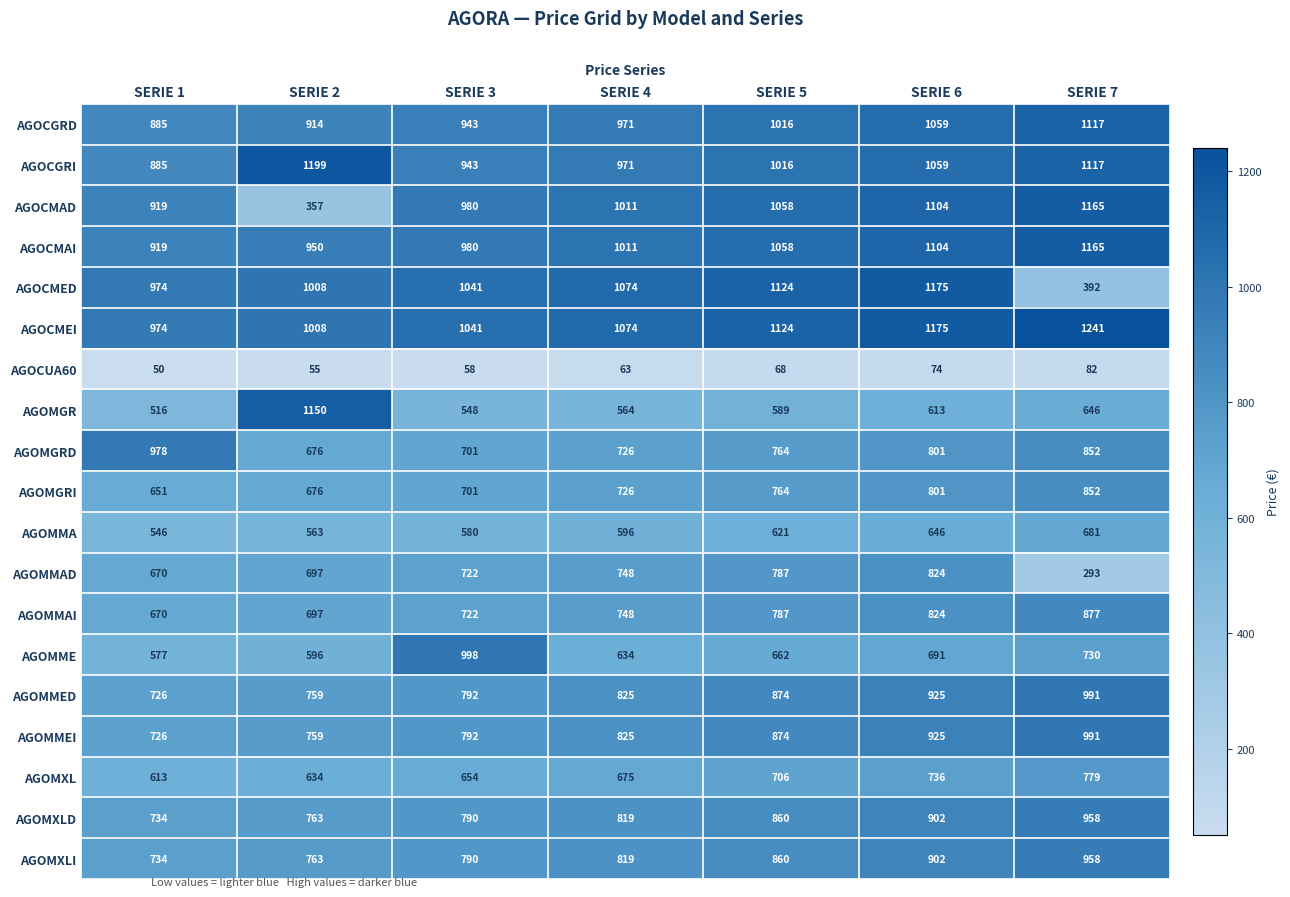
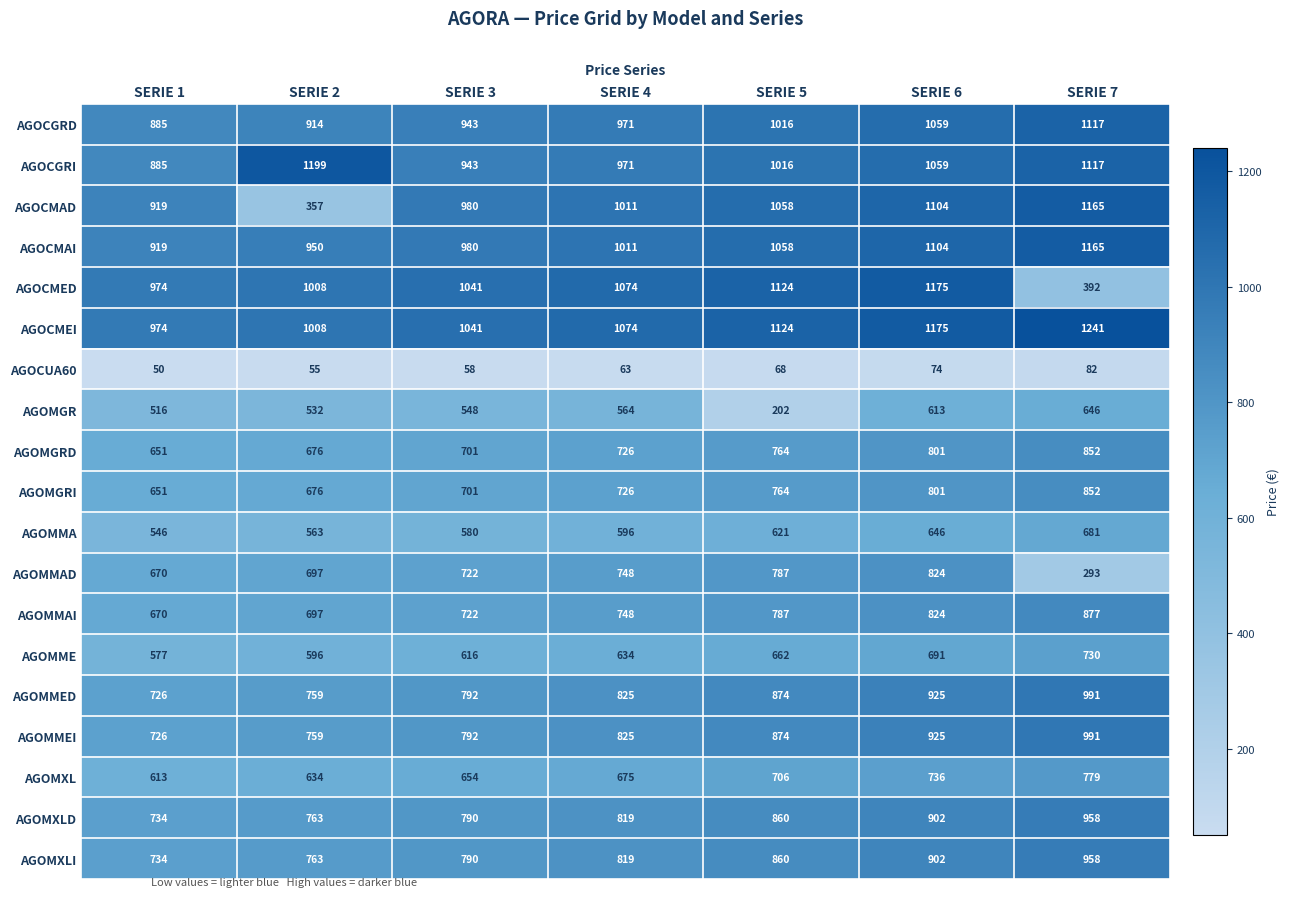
  {
    "AGOCGRD": {
      "SERIE 1": 885,
      "SERIE 2": 914,
      "SERIE 3": 943,
      "SERIE 4": 971,
      "SERIE 5": 1016,
      "SERIE 6": 1059,
      "SERIE 7": 1117
    },
    "AGOCGRI": {
      "SERIE 1": 885,
      "SERIE 2": 1199,
      "SERIE 3": 943,
      "SERIE 4": 971,
      "SERIE 5": 1016,
      "SERIE 6": 1059,
      "SERIE 7": 1117
    },
    "AGOCMAD": {
      "SERIE 1": 919,
      "SERIE 2": 357,
      "SERIE 3": 980,
      "SERIE 4": 1011,
      "SERIE 5": 1058,
      "SERIE 6": 1104,
      "SERIE 7": 1165
    },
    "AGOCMAI": {
      "SERIE 1": 919,
      "SERIE 2": 950,
      "SERIE 3": 980,
      "SERIE 4": 1011,
      "SERIE 5": 1058,
      "SERIE 6": 1104,
      "SERIE 7": 1165
    },
    "AGOCMED": {
      "SERIE 1": 974,
      "SERIE 2": 1008,
      "SERIE 3": 1041,
      "SERIE 4": 1074,
      "SERIE 5": 1124,
      "SERIE 6": 1175,
      "SERIE 7": 392
    },
    "AGOCMEI": {
      "SERIE 1": 974,
      "SERIE 2": 1008,
      "SERIE 3": 1041,
      "SERIE 4": 1074,
      "SERIE 5": 1124,
      "SERIE 6": 1175,
      "SERIE 7": 1241
    },
    "AGOCUA60": {
      "SERIE 1": 50,
      "SERIE 2": 55,
      "SERIE 3": 58,
      "SERIE 4": 63,
      "SERIE 5": 68,
      "SERIE 6": 74,
      "SERIE 7": 82
    },
    "AGOMGR": {
      "SERIE 1": 516,
-     "SERIE 2": 1150,
+     "SERIE 2": 532,
      "SERIE 3": 548,
      "SERIE 4": 564,
-     "SERIE 5": 589,
+     "SERIE 5": 202,
      "SERIE 6": 613,
      "SERIE 7": 646
    },
    "AGOMGRD": {
-     "SERIE 1": 978,
+     "SERIE 1": 651,
      "SERIE 2": 676,
      "SERIE 3": 701,
      "SERIE 4": 726,
      "SERIE 5": 764,
      "SERIE 6": 801,
      "SERIE 7": 852
    },
    "AGOMGRI": {
      "SERIE 1": 651,
      "SERIE 2": 676,
      "SERIE 3": 701,
      "SERIE 4": 726,
      "SERIE 5": 764,
      "SERIE 6": 801,
      "SERIE 7": 852
    },
    "AGOMMA": {
      "SERIE 1": 546,
      "SERIE 2": 563,
      "SERIE 3": 580,
      "SERIE 4": 596,
      "SERIE 5": 621,
      "SERIE 6": 646,
      "SERIE 7": 681
    },
    "AGOMMAD": {
      "SERIE 1": 670,
      "SERIE 2": 697,
      "SERIE 3": 722,
      "SERIE 4": 748,
      "SERIE 5": 787,
      "SERIE 6": 824,
      "SERIE 7": 293
    },
    "AGOMMAI": {
      "SERIE 1": 670,
      "SERIE 2": 697,
      "SERIE 3": 722,
      "SERIE 4": 748,
      "SERIE 5": 787,
      "SERIE 6": 824,
      "SERIE 7": 877
    },
    "AGOMME": {
      "SERIE 1": 577,
      "SERIE 2": 596,
-     "SERIE 3": 998,
+     "SERIE 3": 616,
      "SERIE 4": 634,
      "SERIE 5": 662,
      "SERIE 6": 691,
      "SERIE 7": 730
    },
    "AGOMMED": {
      "SERIE 1": 726,
      "SERIE 2": 759,
      "SERIE 3": 792,
      "SERIE 4": 825,
      "SERIE 5": 874,
      "SERIE 6": 925,
      "SERIE 7": 991
    },
    "AGOMMEI": {
      "SERIE 1": 726,
      "SERIE 2": 759,
      "SERIE 3": 792,
      "SERIE 4": 825,
      "SERIE 5": 874,
      "SERIE 6": 925,
      "SERIE 7": 991
    },
    "AGOMXL": {
      "SERIE 1": 613,
      "SERIE 2": 634,
      "SERIE 3": 654,
      "SERIE 4": 675,
      "SERIE 5": 706,
      "SERIE 6": 736,
      "SERIE 7": 779
    },
    "AGOMXLD": {
      "SERIE 1": 734,
      "SERIE 2": 763,
      "SERIE 3": 790,
      "SERIE 4": 819,
      "SERIE 5": 860,
      "SERIE 6": 902,
      "SERIE 7": 958
    },
    "AGOMXLI": {
      "SERIE 1": 734,
      "SERIE 2": 763,
      "SERIE 3": 790,
      "SERIE 4": 819,
      "SERIE 5": 860,
      "SERIE 6": 902,
      "SERIE 7": 958
    }
  }
